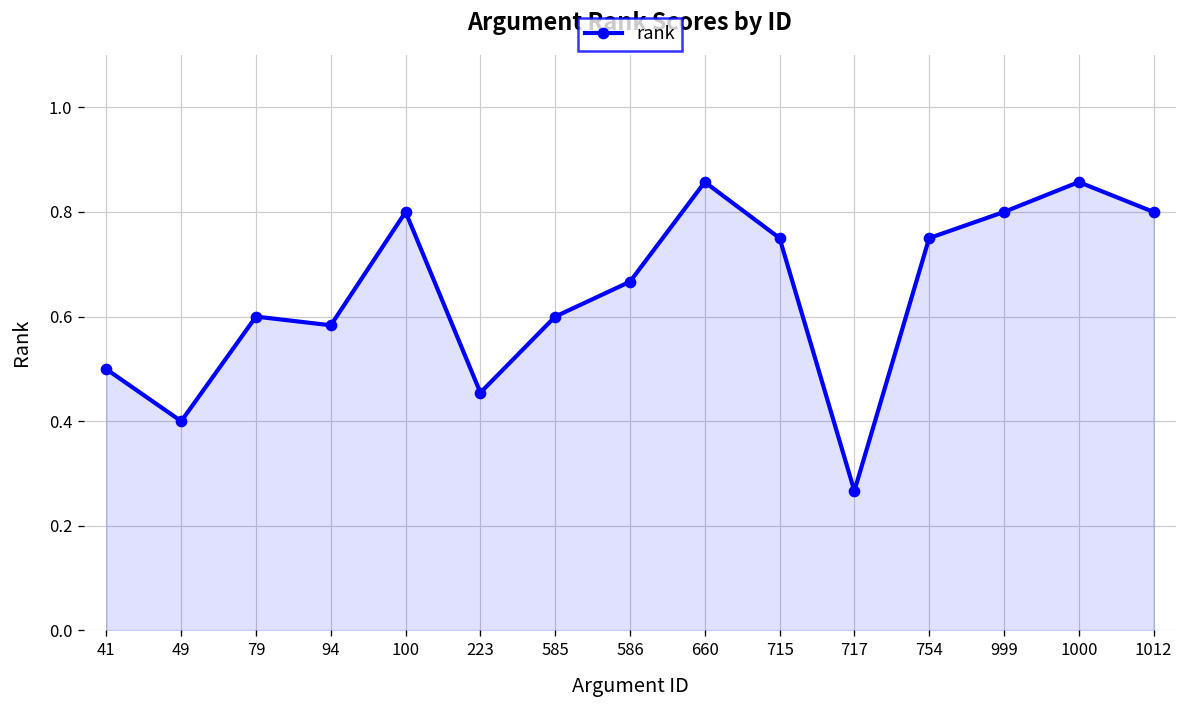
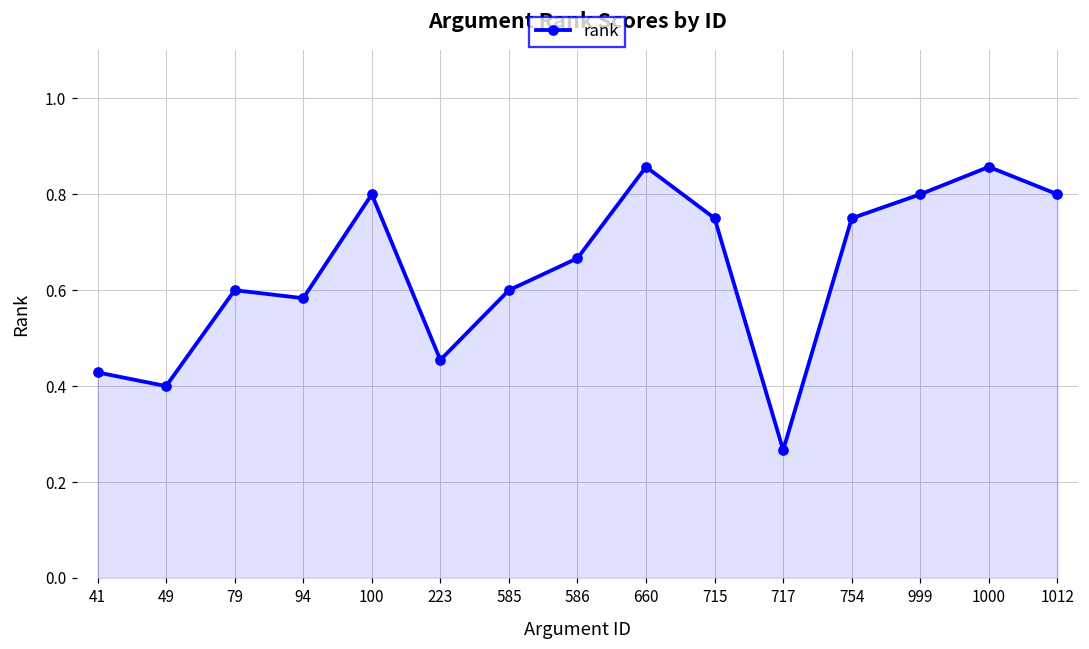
  {
-   "41": 0.50,
+   "41": 0.43,
    "49": 0.40,
    "79": 0.60,
    "94": 0.58,
    "100": 0.80,
    "223": 0.45,
    "585": 0.60,
    "586": 0.67,
    "660": 0.86,
    "715": 0.75,
    "717": 0.27,
    "754": 0.75,
    "999": 0.80,
    "1000": 0.86,
    "1012": 0.80
  }
